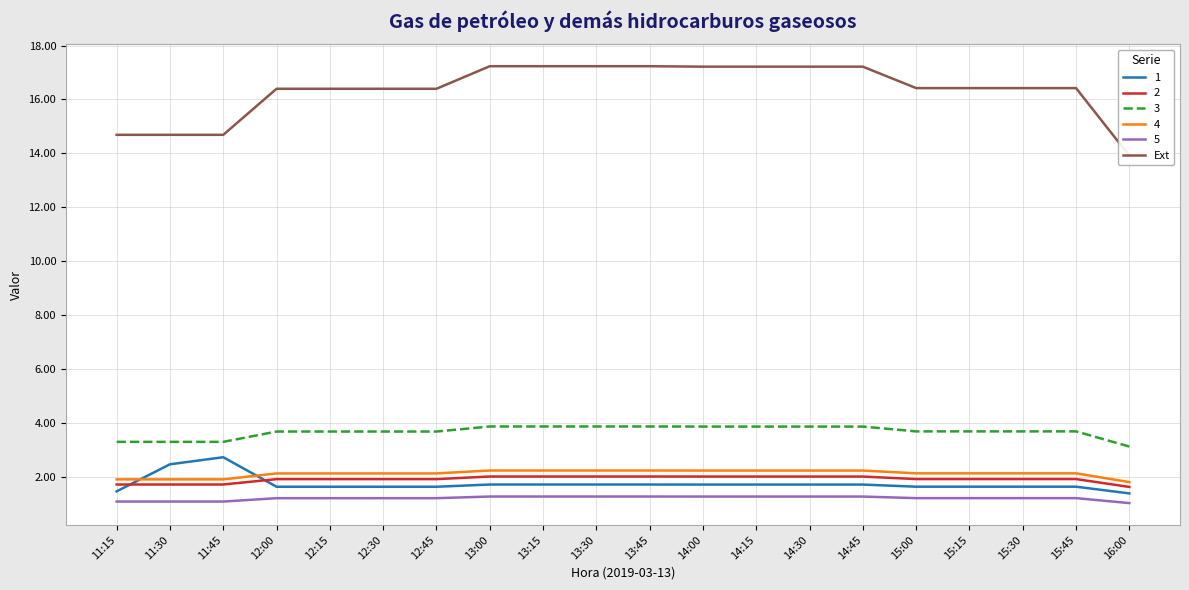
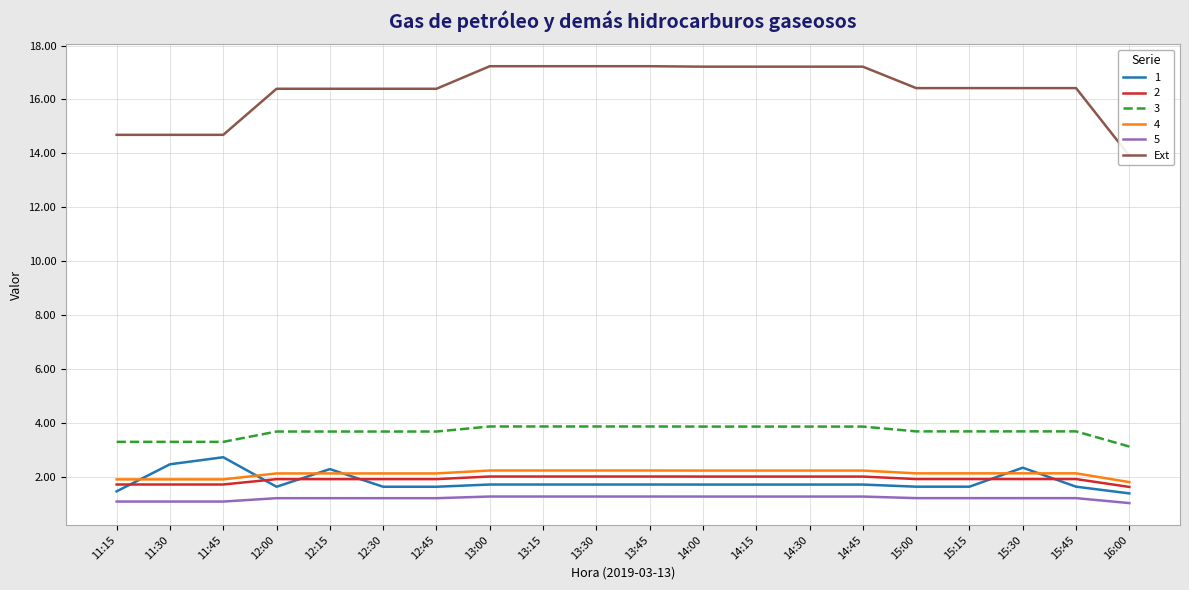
  {
    "1": {
      "11:15": 1.5,
      "11:30": 2.5,
      "11:45": 2.7,
      "12:00": 1.6,
-     "12:15": 1.6,
+     "12:15": 2.3,
      "12:30": 1.6,
      "12:45": 1.6,
      "13:00": 1.7,
      "13:15": 1.7,
      "13:30": 1.7,
      "13:45": 1.7,
      "14:00": 1.7,
      "14:15": 1.7,
      "14:30": 1.7,
      "14:45": 1.7,
      "15:00": 1.6,
      "15:15": 1.6,
-     "15:30": 1.6,
+     "15:30": 2.3,
      "15:45": 1.6,
      "16:00": 1.4
    },
    "2": {
      "11:15": 1.7,
      "11:30": 1.7,
      "11:45": 1.7,
      "12:00": 1.9,
      "12:15": 1.9,
      "12:30": 1.9,
      "12:45": 1.9,
      "13:00": 2.0,
      "13:15": 2.0,
      "13:30": 2.0,
      "13:45": 2.0,
      "14:00": 2.0,
      "14:15": 2.0,
      "14:30": 2.0,
      "14:45": 2.0,
      "15:00": 1.9,
      "15:15": 1.9,
      "15:30": 1.9,
      "15:45": 1.9,
      "16:00": 1.6
    },
    "3": {
      "11:15": 3.3,
      "11:30": 3.3,
      "11:45": 3.3,
      "12:00": 3.7,
      "12:15": 3.7,
      "12:30": 3.7,
      "12:45": 3.7,
      "13:00": 3.9,
      "13:15": 3.9,
      "13:30": 3.9,
      "13:45": 3.9,
      "14:00": 3.9,
      "14:15": 3.9,
      "14:30": 3.9,
      "14:45": 3.9,
      "15:00": 3.7,
      "15:15": 3.7,
      "15:30": 3.7,
      "15:45": 3.7,
      "16:00": 3.1
    },
    "4": {
      "11:15": 1.9,
      "11:30": 1.9,
      "11:45": 1.9,
      "12:00": 2.1,
      "12:15": 2.1,
      "12:30": 2.1,
      "12:45": 2.1,
      "13:00": 2.2,
      "13:15": 2.2,
      "13:30": 2.2,
      "13:45": 2.2,
      "14:00": 2.2,
      "14:15": 2.2,
      "14:30": 2.2,
      "14:45": 2.2,
      "15:00": 2.1,
      "15:15": 2.1,
      "15:30": 2.1,
      "15:45": 2.1,
      "16:00": 1.8
    },
    "5": {
      "11:15": 1.1,
      "11:30": 1.1,
      "11:45": 1.1,
      "12:00": 1.2,
      "12:15": 1.2,
      "12:30": 1.2,
      "12:45": 1.2,
      "13:00": 1.3,
      "13:15": 1.3,
      "13:30": 1.3,
      "13:45": 1.3,
      "14:00": 1.3,
      "14:15": 1.3,
      "14:30": 1.3,
      "14:45": 1.3,
      "15:00": 1.2,
      "15:15": 1.2,
      "15:30": 1.2,
      "15:45": 1.2,
      "16:00": 1.0
    },
    "Ext": {
      "11:15": 14.7,
      "11:30": 14.7,
      "11:45": 14.7,
      "12:00": 16.4,
      "12:15": 16.4,
      "12:30": 16.4,
      "12:45": 16.4,
      "13:00": 17.2,
      "13:15": 17.2,
      "13:30": 17.2,
      "13:45": 17.2,
      "14:00": 17.2,
      "14:15": 17.2,
      "14:30": 17.2,
      "14:45": 17.2,
      "15:00": 16.4,
      "15:15": 16.4,
      "15:30": 16.4,
      "15:45": 16.4
    }
  }
